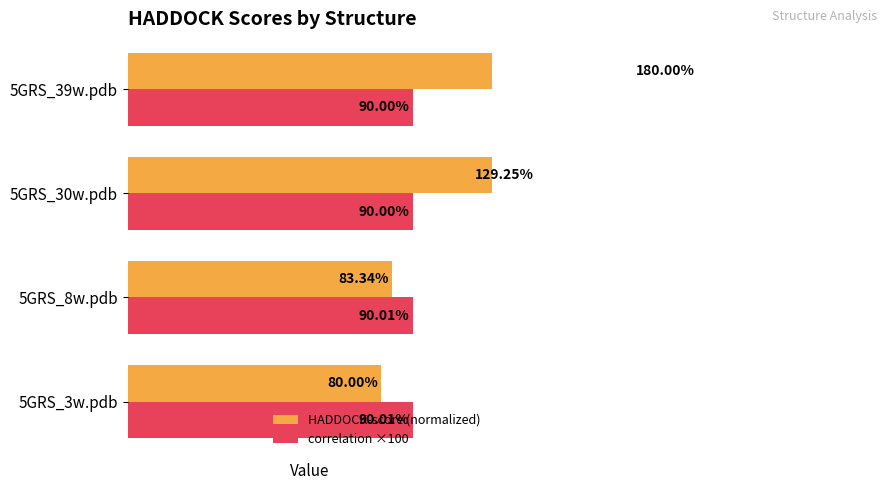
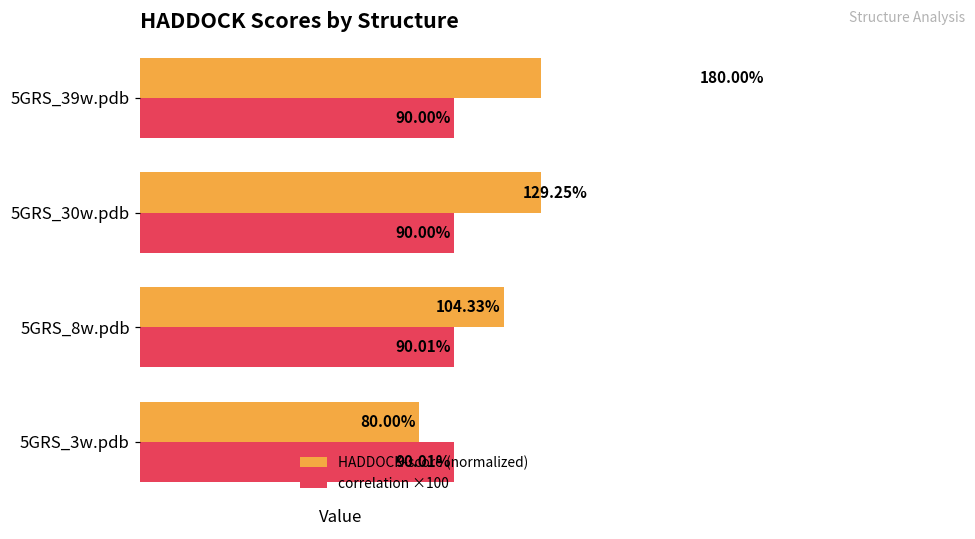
  {
    "HADDOCK-score (normalized)": {
-     "5GRS_8w.pdb": "83.34%",
+     "5GRS_8w.pdb": "104.33%",
      "5GRS_3w.pdb": "80.00%"
    },
    "correlation ×100": {
      "5GRS_39w.pdb": "90.00%",
      "5GRS_30w.pdb": "90.00%",
      "5GRS_8w.pdb": "90.01%",
      "5GRS_3w.pdb": "90.01%"
    }
  }
